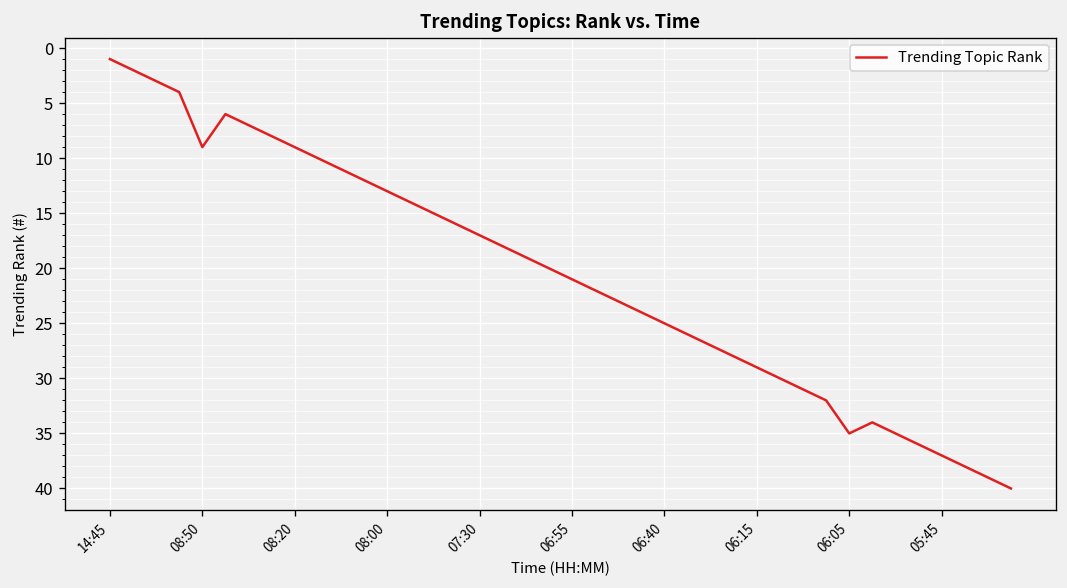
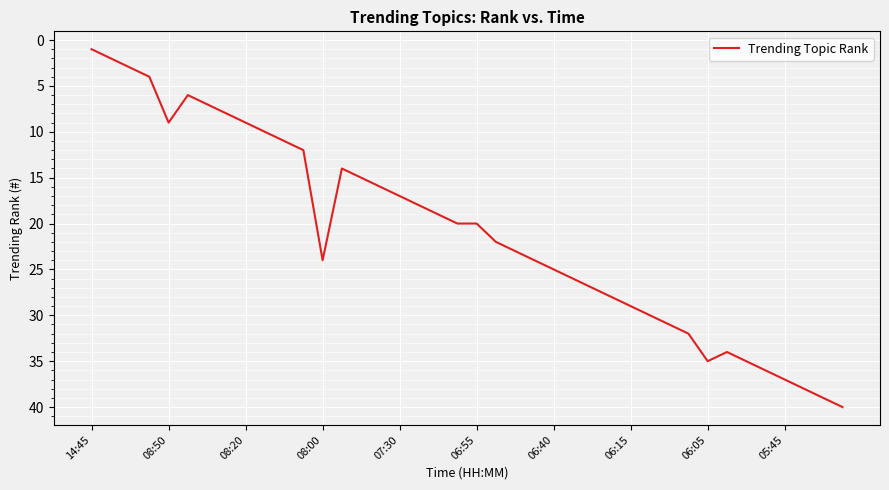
  {
    "14:45": 1,
    "08:50": 9,
-   "08:00": 13,
+   "08:00": 24,
    "07:30": 17,
-   "06:55": 21,
+   "06:55": 20,
    "06:05": 35,
    "05:45": 37
  }
